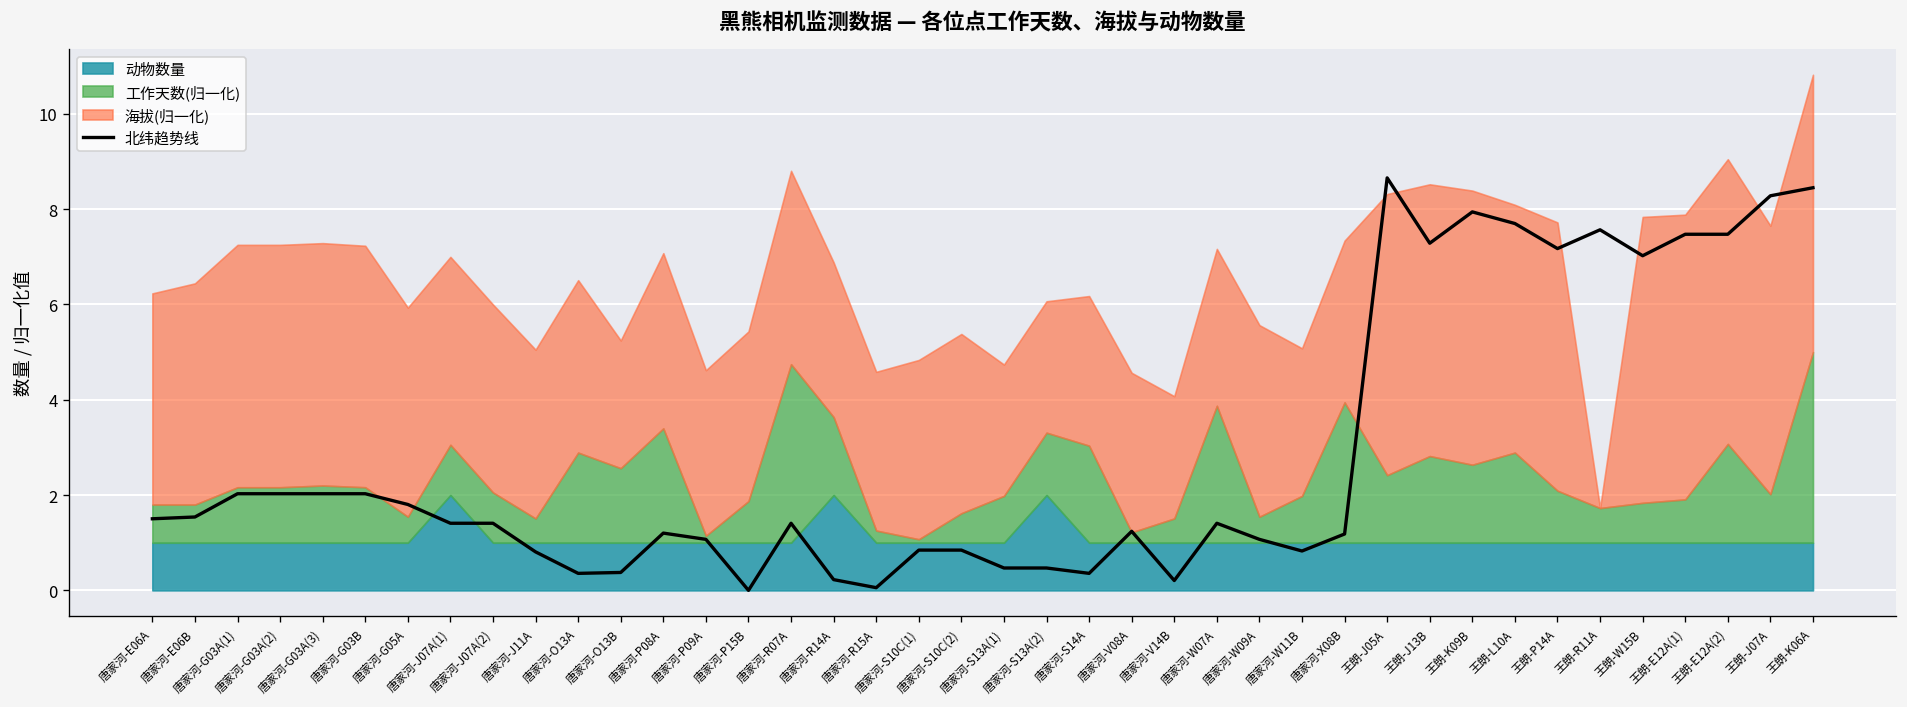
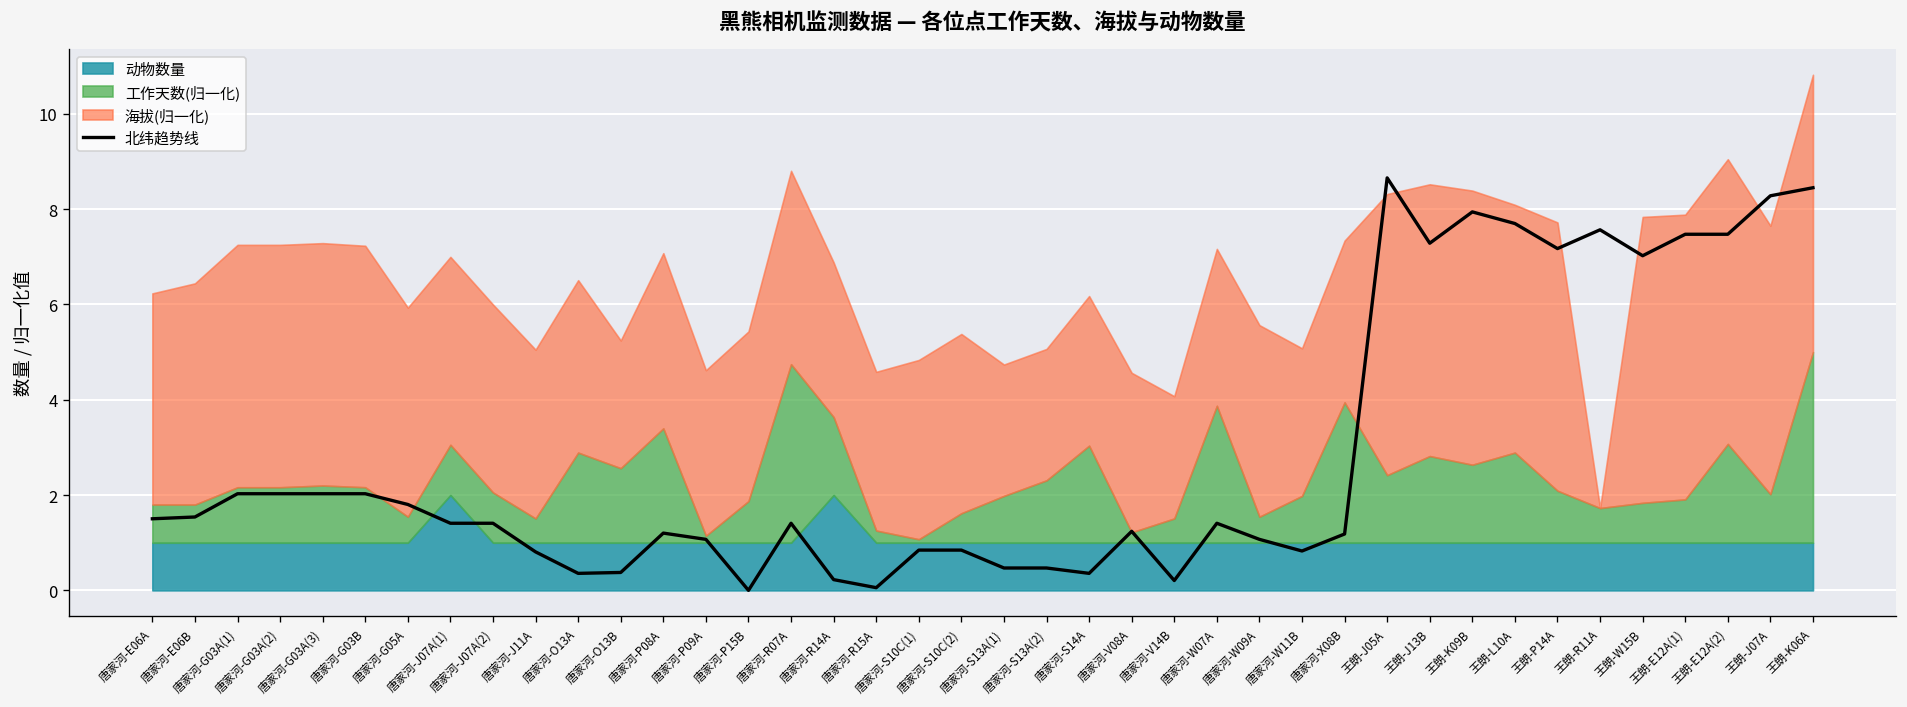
  {
    "北纬趋势线": {
      "唐家河-E06A": 1.5,
      "唐家河-E06B": 1.5,
      "唐家河-G03A(1)": 2,
      "唐家河-G03A(2)": 2,
      "唐家河-G03A(3)": 2,
      "唐家河-G03B": 2,
      "唐家河-G05A": 1.8,
      "唐家河-J07A(1)": 1.4,
      "唐家河-J07A(2)": 1.4,
      "唐家河-J11A": 0.8,
      "唐家河-O13A": 0.4,
      "唐家河-O13B": 0.4,
      "唐家河-P08A": 1.2,
      "唐家河-P09A": 1.1,
      "唐家河-P15B": 0,
      "唐家河-R07A": 1.4,
      "唐家河-R14A": 0.2,
      "唐家河-R15A": 0,
      "唐家河-S10C(1)": 0.8,
      "唐家河-S10C(2)": 0.8,
      "唐家河-S13A(1)": 0.5,
      "唐家河-S13A(2)": 0.5,
      "唐家河-S14A": 0.4,
      "唐家河-V14B": 0.2,
      "唐家河-W07A": 1.4,
      "唐家河-W09A": 1.1,
      "唐家河-W11B": 0.8,
      "唐家河-X08B": 1.2,
      "王朗-J05A": 8.7,
      "王朗-J13B": 7.3,
      "王朗-K09B": 8,
      "王朗-L10A": 7.7,
      "王朗-P14A": 7.2,
      "王朗-R11A": 7.6,
      "王朗-W15B": 7,
      "王朗-E12A(1)": 7.5,
      "王朗-E12A(2)": 7.5,
      "王朗-J07A": 8.3,
      "王朗-K06A": 8.4
    },
    "动物数量": {
      "唐家河-E06A": 1,
      "唐家河-E06B": 1,
      "唐家河-G03A(1)": 1,
      "唐家河-G03A(2)": 1,
      "唐家河-G03A(3)": 1,
      "唐家河-G03B": 1,
      "唐家河-G05A": 1,
      "唐家河-J07A(1)": 2,
      "唐家河-J07A(2)": 1,
      "唐家河-J11A": 1,
      "唐家河-O13A": 1,
      "唐家河-O13B": 1,
      "唐家河-P08A": 1,
      "唐家河-P09A": 1,
      "唐家河-P15B": 1,
      "唐家河-R07A": 1,
      "唐家河-R14A": 2,
      "唐家河-R15A": 1,
      "唐家河-S10C(1)": 1,
      "唐家河-S10C(2)": 1,
      "唐家河-S13A(1)": 1,
-     "唐家河-S13A(2)": 2,
+     "唐家河-S13A(2)": 1,
      "唐家河-S14A": 1,
      "唐家河-V08A": 1,
      "唐家河-V14B": 1,
      "唐家河-W07A": 1,
      "唐家河-W09A": 1,
      "唐家河-W11B": 1,
      "唐家河-X08B": 1,
      "王朗-J05A": 1,
      "王朗-J13B": 1,
      "王朗-K09B": 1,
      "王朗-L10A": 1,
      "王朗-P14A": 1,
      "王朗-R11A": 1,
      "王朗-W15B": 1,
      "王朗-E12A(1)": 1,
      "王朗-E12A(2)": 1,
      "王朗-J07A": 1,
      "王朗-K06A": 1
    },
    "工作天数(归一化)": {
      "唐家河-E06A": 0.8,
      "唐家河-E06B": 0.8,
      "唐家河-G03A(1)": 1.2,
      "唐家河-G03A(2)": 1.2,
      "唐家河-G03A(3)": 1.2,
      "唐家河-G03B": 1.2,
      "唐家河-G05A": 0.5,
      "唐家河-J07A(1)": 1,
      "唐家河-J07A(2)": 1,
      "唐家河-J11A": 0.5,
      "唐家河-O13A": 1.9,
      "唐家河-O13B": 1.6,
      "唐家河-P08A": 2.4,
      "唐家河-P09A": 0.1,
      "唐家河-P15B": 0.9,
      "唐家河-R07A": 3.7,
      "唐家河-R14A": 1.6,
      "唐家河-R15A": 0.3,
      "唐家河-S10C(1)": 0.1,
      "唐家河-S10C(2)": 0.6,
      "唐家河-S13A(1)": 1,
      "唐家河-S13A(2)": 1.3,
      "唐家河-S14A": 2,
      "唐家河-V14B": 0.5,
      "唐家河-W07A": 2.9,
      "唐家河-W09A": 0.5,
      "唐家河-W11B": 1,
      "唐家河-X08B": 3,
      "王朗-J05A": 1.4,
      "王朗-J13B": 1.8,
      "王朗-K09B": 1.6,
      "王朗-L10A": 1.9,
      "王朗-P14A": 1.1,
      "王朗-W15B": 0.8,
      "王朗-E12A(1)": 0.9,
      "王朗-E12A(2)": 2.1,
      "王朗-J07A": 1,
      "王朗-K06A": 4
    },
    "海拔(归一化)": {
      "唐家河-E06A": 4.4,
      "唐家河-E06B": 4.6,
      "唐家河-G03A(1)": 5.1,
      "唐家河-G03A(2)": 5.1,
      "唐家河-G03A(3)": 5.1,
      "唐家河-G03B": 5.1,
      "唐家河-G05A": 4.4,
      "唐家河-J07A(1)": 4,
      "唐家河-J07A(2)": 4,
      "唐家河-J11A": 3.5,
      "唐家河-O13A": 3.6,
      "唐家河-O13B": 2.7,
      "唐家河-P08A": 3.7,
      "唐家河-P09A": 3.5,
      "唐家河-P15B": 3.6,
      "唐家河-R07A": 4,
      "唐家河-R14A": 3.2,
      "唐家河-R15A": 3.3,
      "唐家河-S10C(1)": 3.8,
      "唐家河-S10C(2)": 3.8,
      "唐家河-S13A(1)": 2.8,
      "唐家河-S13A(2)": 2.8,
      "唐家河-S14A": 3.1,
      "唐家河-V08A": 3.3,
      "唐家河-V14B": 2.6,
      "唐家河-W07A": 3.3,
      "唐家河-W09A": 4,
      "唐家河-W11B": 3.1,
      "唐家河-X08B": 3.4,
      "王朗-J05A": 5.9,
      "王朗-J13B": 5.7,
      "王朗-K09B": 5.8,
      "王朗-L10A": 5.2,
      "王朗-P14A": 5.6,
      "王朗-W15B": 6,
      "王朗-E12A(1)": 6,
      "王朗-E12A(2)": 6,
      "王朗-J07A": 5.6,
      "王朗-K06A": 5.8
    }
  }
